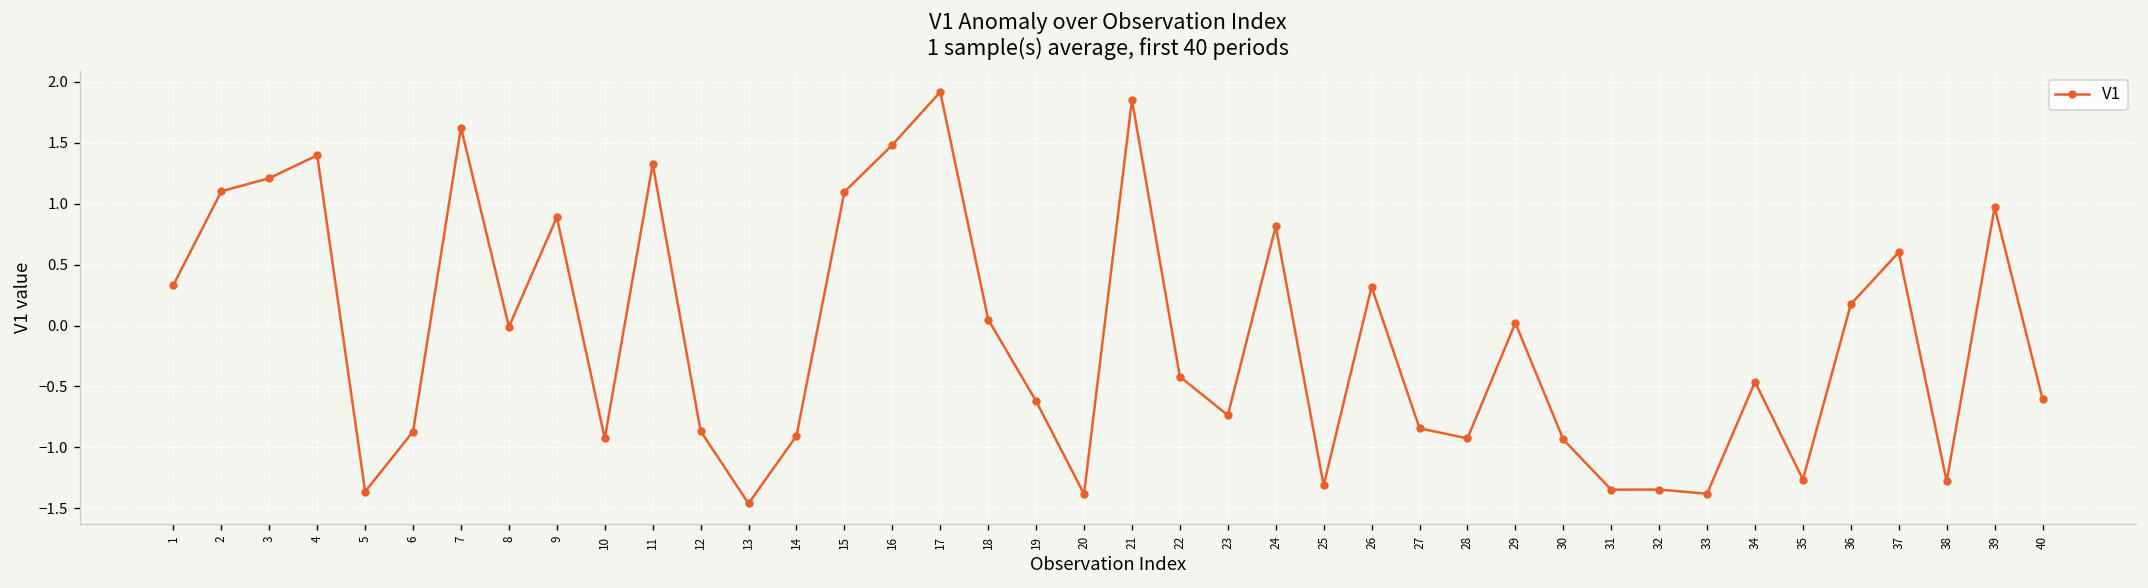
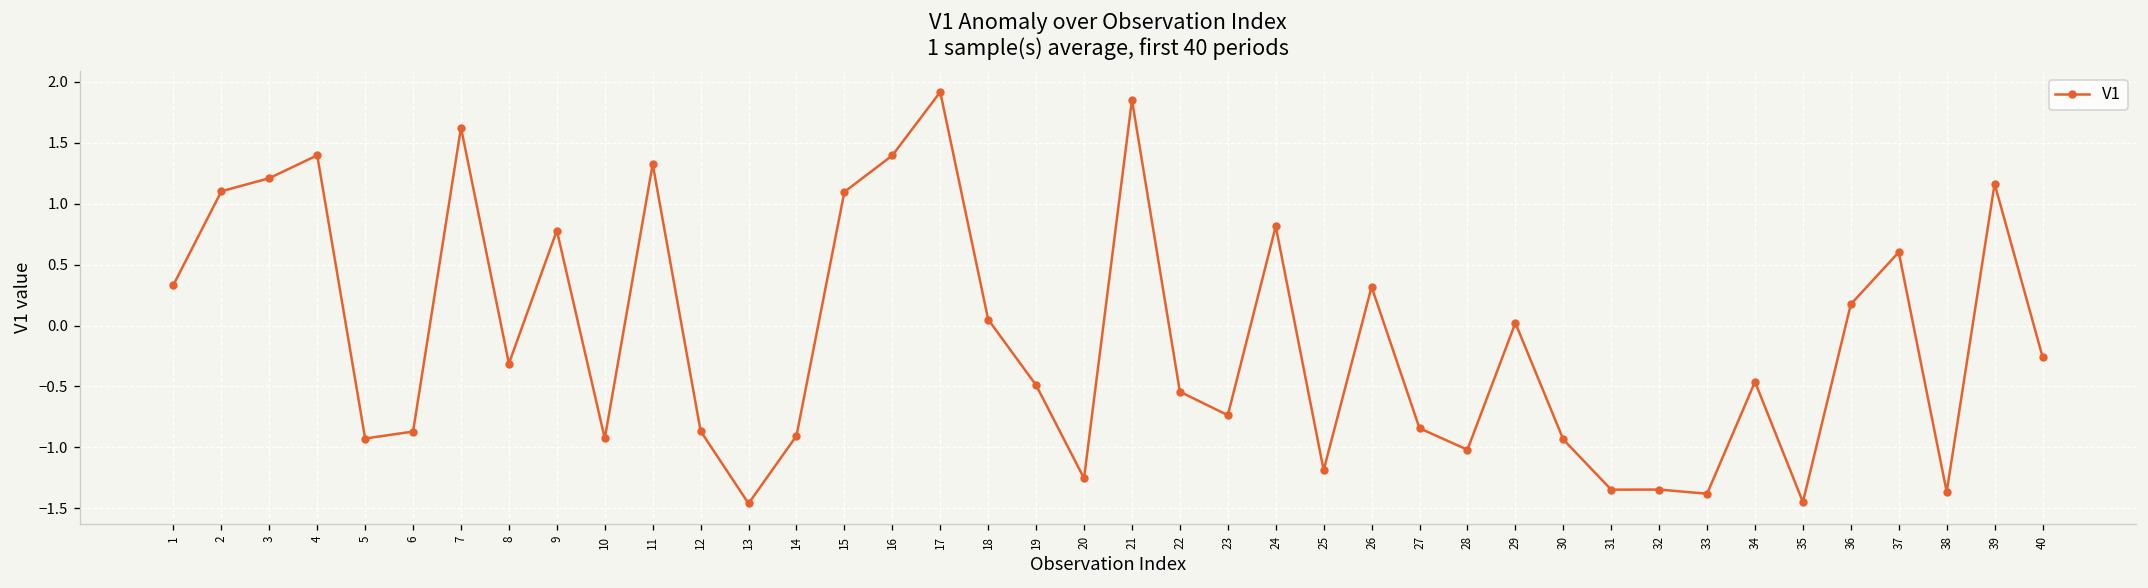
  {
    "1": 0.33,
    "2": 1.10,
    "3": 1.21,
    "4": 1.40,
-   "5": -1.36,
+   "5": -0.93,
    "6": -0.87,
    "7": 1.62,
-   "8": -0.01,
-   "9": 0.89,
+   "8": -0.31,
+   "9": 0.78,
    "10": -0.93,
    "11": 1.33,
    "12": -0.87,
    "13": -1.46,
    "14": -0.91,
    "15": 1.10,
-   "16": 1.48,
+   "16": 1.40,
    "17": 1.92,
    "18": 0.05,
-   "19": -0.62,
-   "20": -1.38,
+   "19": -0.49,
+   "20": -1.25,
    "21": 1.85,
-   "22": -0.42,
+   "22": -0.54,
    "23": -0.74,
    "24": 0.81,
-   "25": -1.31,
+   "25": -1.19,
    "26": 0.32,
    "27": -0.84,
-   "28": -0.93,
+   "28": -1.02,
    "29": 0.02,
    "30": -0.94,
    "31": -1.35,
    "32": -1.35,
    "33": -1.38,
    "34": -0.46,
-   "35": -1.26,
+   "35": -1.45,
    "36": 0.17,
    "37": 0.60,
-   "38": -1.28,
-   "39": 0.97,
-   "40": -0.60
+   "38": -1.37,
+   "39": 1.16,
+   "40": -0.26
  }
